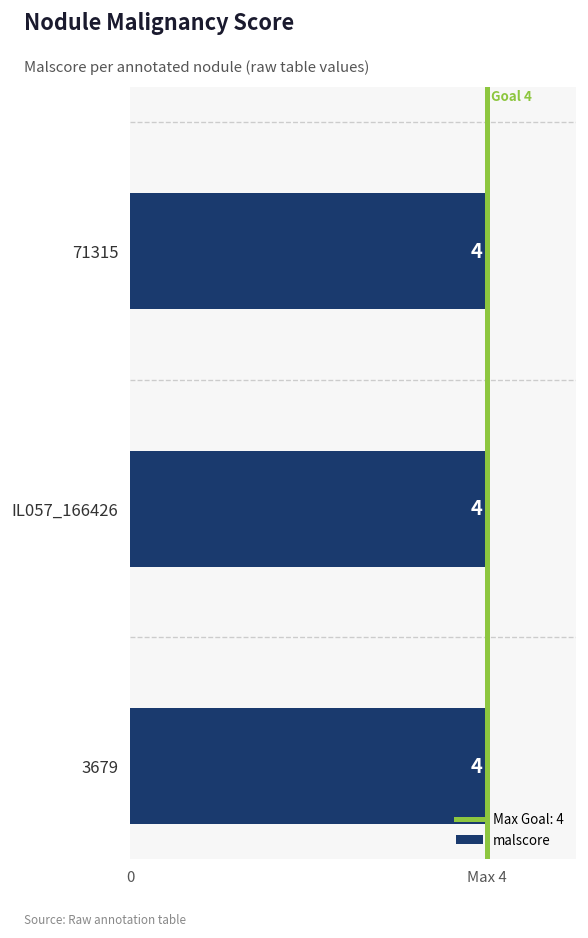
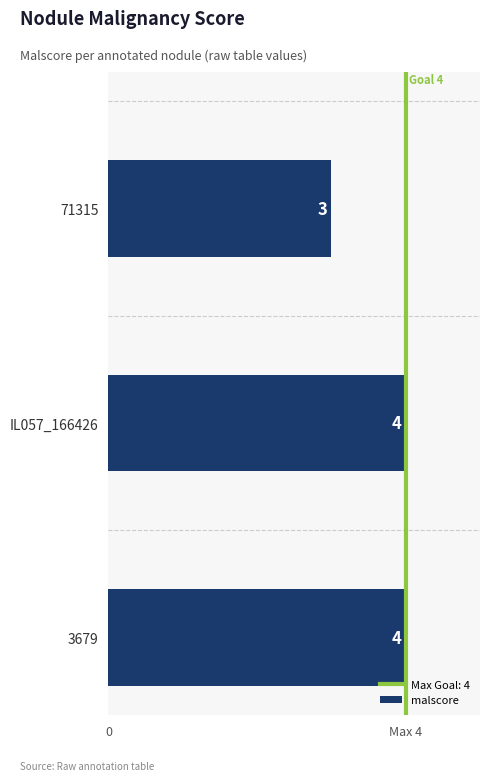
  {
-   "71315": 4,
+   "71315": 3,
    "IL057_166426": 4,
    "3679": 4
  }
